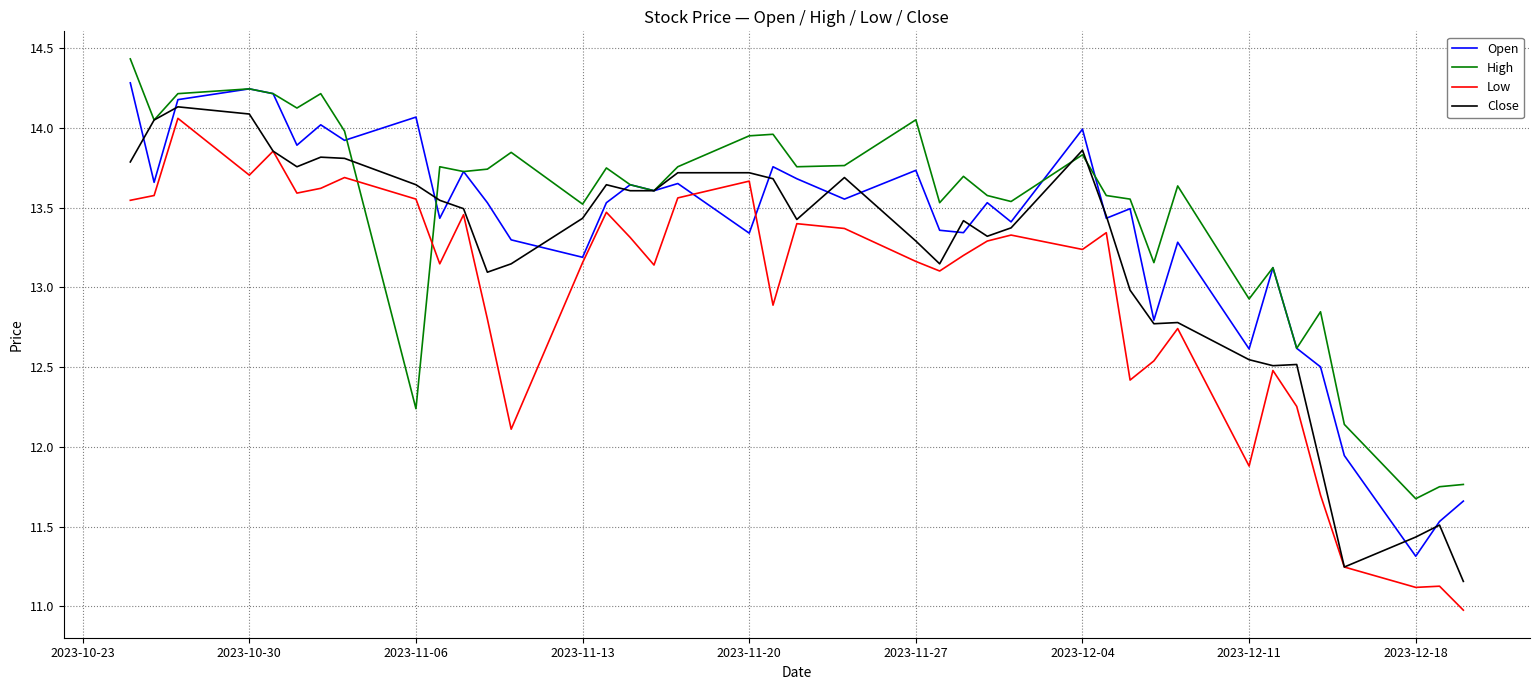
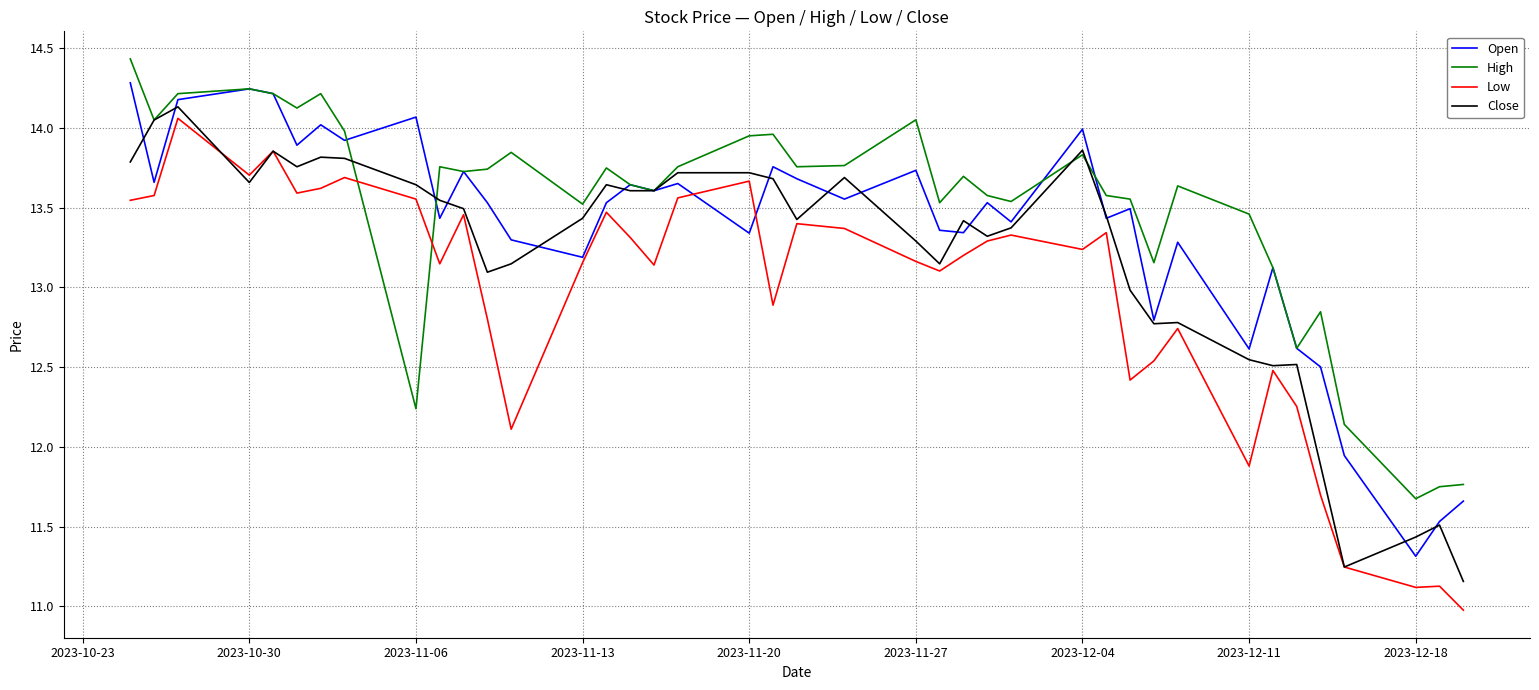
  {
    "Open": {
      "2023-11-06": 14.07,
      "2023-11-13": 13.19,
      "2023-11-20": 13.34,
      "2023-11-27": 13.73,
      "2023-12-04": 13.99,
      "2023-12-11": 12.61,
      "2023-12-18": 11.31
    },
    "High": {
      "2023-11-06": 12.24,
      "2023-11-13": 13.52,
      "2023-11-20": 13.95,
      "2023-11-27": 14.05,
      "2023-12-04": 13.83,
-     "2023-12-11": 12.93,
+     "2023-12-11": 13.46,
      "2023-12-18": 11.67
    },
    "Low": {
      "2023-10-30": 13.70,
      "2023-11-06": 13.55,
      "2023-11-13": 13.16,
      "2023-11-20": 13.67,
      "2023-11-27": 13.16,
      "2023-12-04": 13.24,
      "2023-12-11": 11.88,
      "2023-12-18": 11.12
    },
    "Close": {
-     "2023-10-30": 14.09,
+     "2023-10-30": 13.66,
      "2023-11-06": 13.64,
      "2023-11-13": 13.43,
      "2023-11-20": 13.72,
      "2023-11-27": 13.29,
      "2023-12-04": 13.86,
      "2023-12-11": 12.55,
      "2023-12-18": 11.43
    }
  }
